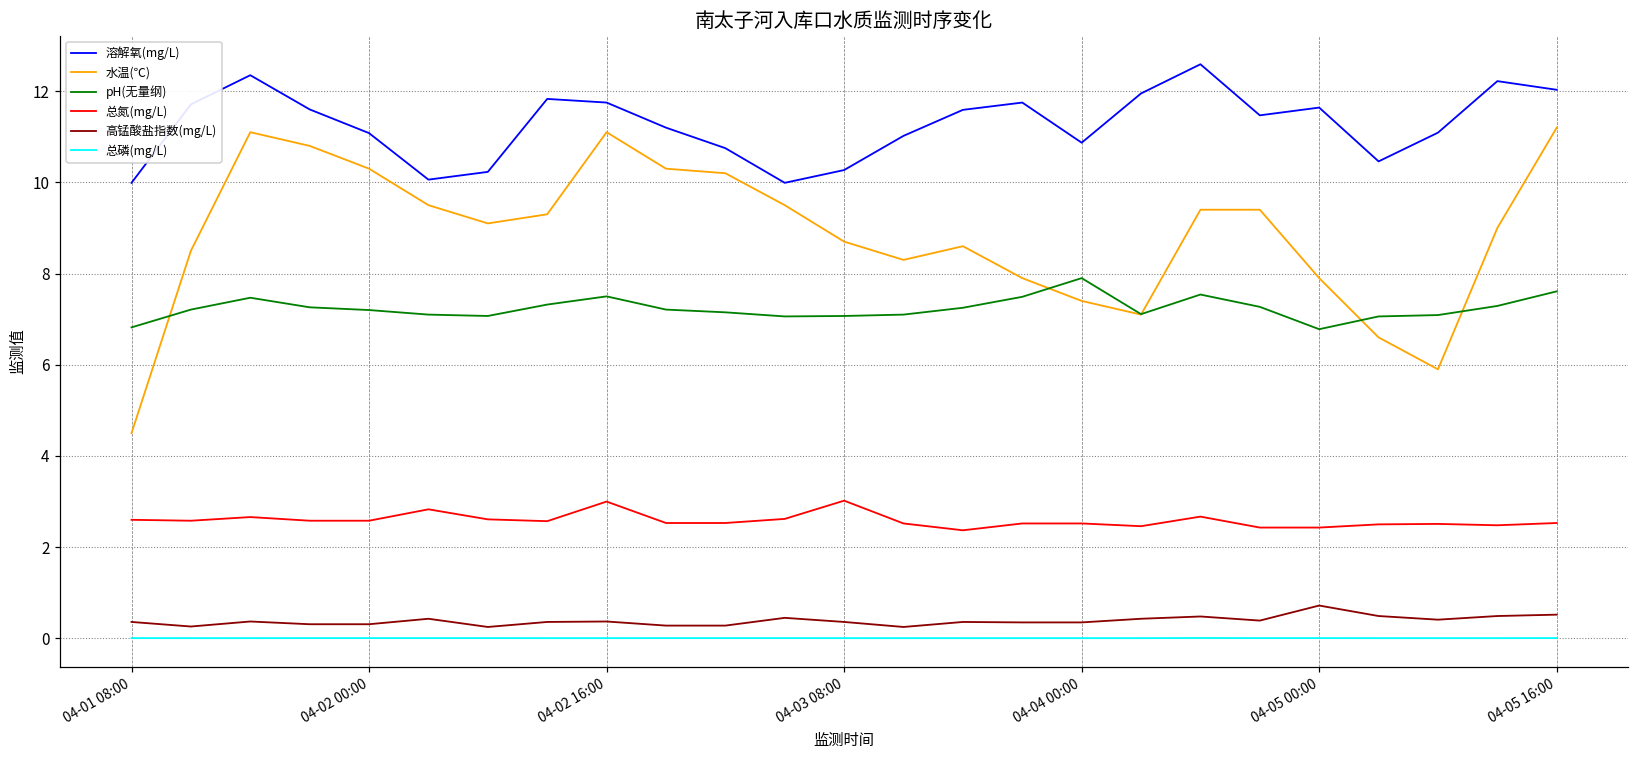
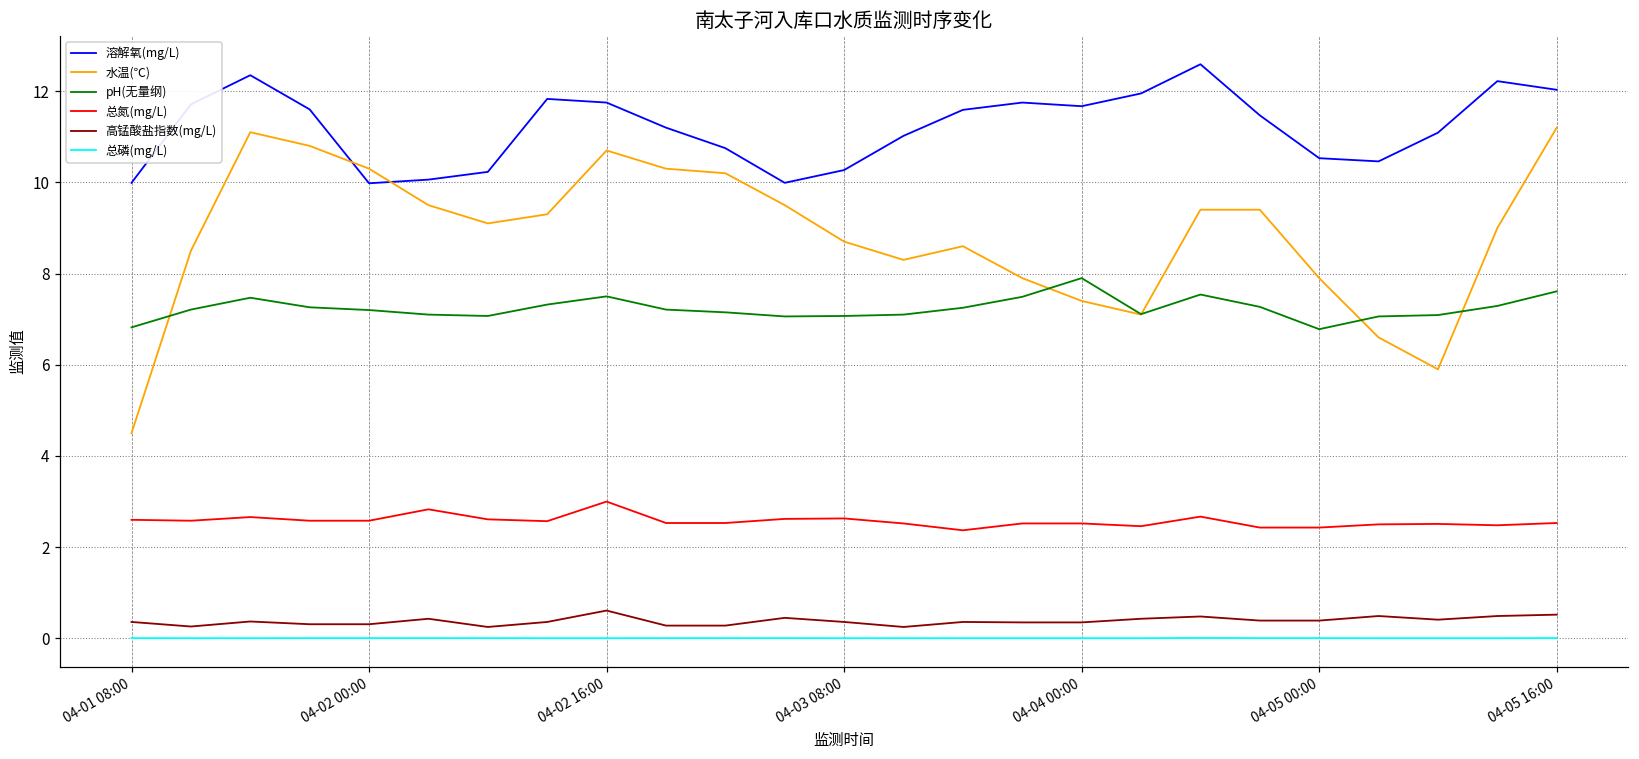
  {
    "溶解氧(mg/L)": {
      "04-01 08:00": 10.0,
-     "04-02 00:00": 11.1,
+     "04-02 00:00": 10.0,
      "04-02 16:00": 11.8,
      "04-03 08:00": 10.3,
-     "04-04 00:00": 10.9,
-     "04-05 00:00": 11.6,
+     "04-04 00:00": 11.7,
+     "04-05 00:00": 10.5,
      "04-05 16:00": 12.0
    },
    "水温(℃)": {
      "04-01 08:00": 4.5,
      "04-02 00:00": 10.3,
-     "04-02 16:00": 11.1,
+     "04-02 16:00": 10.7,
      "04-03 08:00": 8.7,
      "04-04 00:00": 7.4,
      "04-05 00:00": 7.9,
      "04-05 16:00": 11.2
    },
    "pH(无量纲)": {
      "04-01 08:00": 6.8,
      "04-02 00:00": 7.2,
      "04-02 16:00": 7.5,
      "04-03 08:00": 7.1,
      "04-04 00:00": 7.9,
      "04-05 00:00": 6.8,
      "04-05 16:00": 7.6
    },
    "总氮(mg/L)": {
      "04-01 08:00": 2.6,
      "04-02 00:00": 2.6,
      "04-02 16:00": 3.0,
-     "04-03 08:00": 3.0,
+     "04-03 08:00": 2.6,
      "04-04 00:00": 2.5,
      "04-05 00:00": 2.4,
      "04-05 16:00": 2.5
    },
    "高锰酸盐指数(mg/L)": {
      "04-01 08:00": 0.4,
      "04-02 00:00": 0.3,
-     "04-02 16:00": 0.4,
+     "04-02 16:00": 0.6,
      "04-03 08:00": 0.4,
      "04-04 00:00": 0.4,
-     "04-05 00:00": 0.7,
+     "04-05 00:00": 0.4,
      "04-05 16:00": 0.5
    },
    "总磷(mg/L)": {
      "04-01 08:00": 0.0,
      "04-02 00:00": 0.0,
      "04-02 16:00": 0.0,
      "04-03 08:00": 0.0,
      "04-04 00:00": 0.0,
      "04-05 00:00": 0.0,
      "04-05 16:00": 0.0
    }
  }
